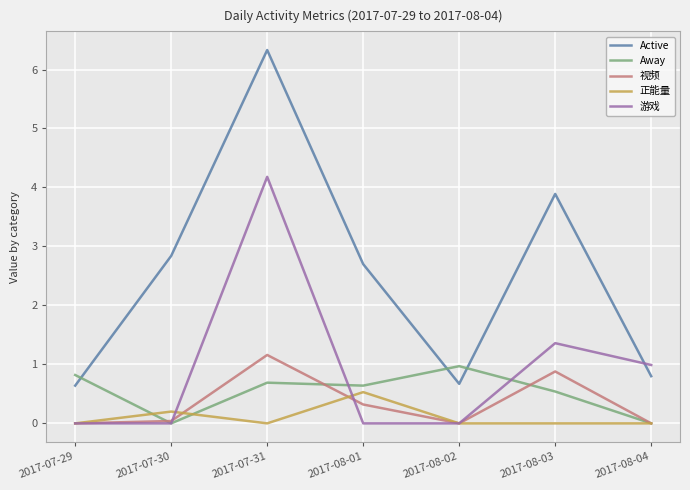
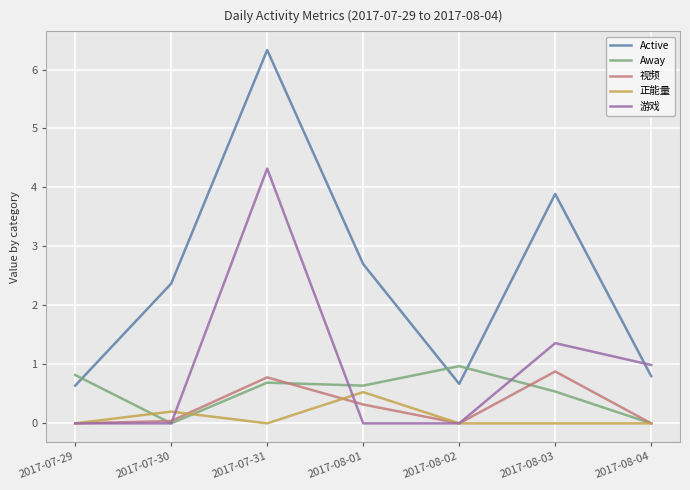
  {
    "Active": {
      "2017-07-29": 0.6,
-     "2017-07-30": 2.8,
+     "2017-07-30": 2.4,
      "2017-07-31": 6.3,
      "2017-08-01": 2.7,
      "2017-08-02": 0.7,
      "2017-08-03": 3.9,
      "2017-08-04": 0.8
    },
    "Away": {
      "2017-07-29": 0.8,
      "2017-07-31": 0.7,
      "2017-08-01": 0.6,
      "2017-08-02": 1.0,
      "2017-08-03": 0.5
    },
    "视频": {
-     "2017-07-31": 1.2,
+     "2017-07-31": 0.8,
      "2017-08-01": 0.3,
      "2017-08-03": 0.9
    },
    "正能量": {
      "2017-07-30": 0.2,
      "2017-07-31": 0.0,
      "2017-08-01": 0.5,
      "2017-08-03": 0.0
    },
    "游戏": {
-     "2017-07-31": 4.2,
+     "2017-07-31": 4.3,
      "2017-08-01": 0.0,
      "2017-08-03": 1.4,
      "2017-08-04": 1.0
    }
  }
